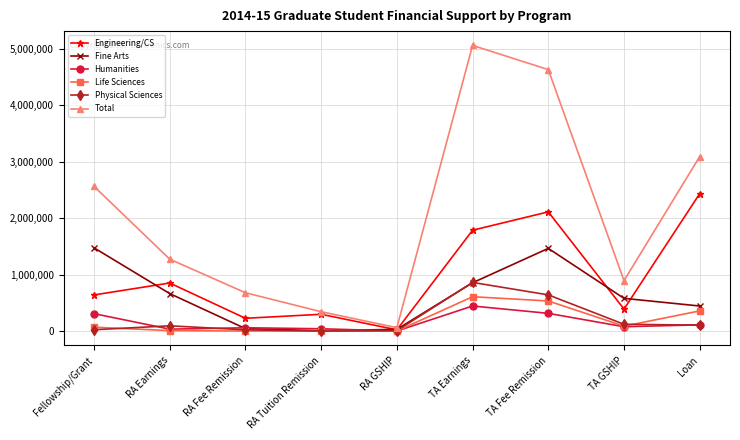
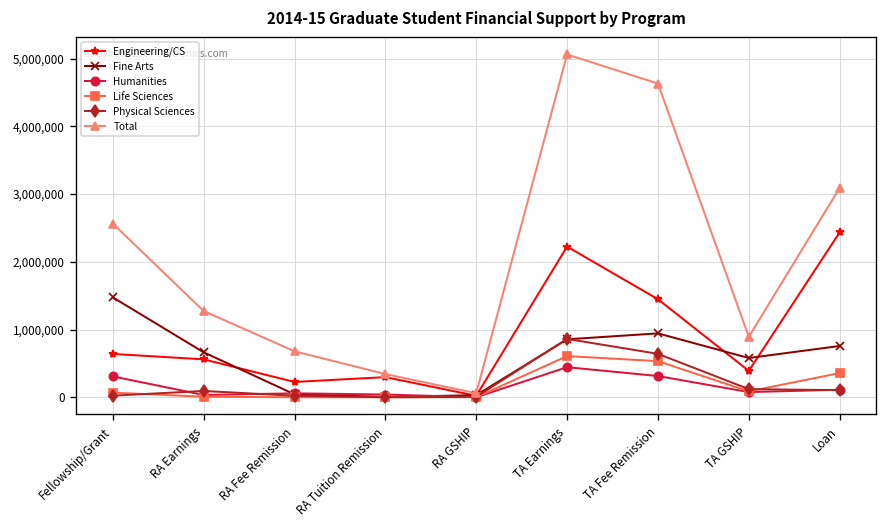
  {
    "Engineering/CS": {
      "Fellowship/Grant": "600,000",
-     "RA Earnings": "900,000",
+     "RA Earnings": "600,000",
      "RA Fee Remission": "200,000",
      "RA Tuition Remission": "300,000",
-     "TA Earnings": "1,800,000",
-     "TA Fee Remission": "2,100,000",
+     "TA Earnings": "2,200,000",
+     "TA Fee Remission": "1,400,000",
      "TA GSHIP": "400,000",
      "Loan": "2,400,000"
    },
    "Fine Arts": {
      "Fellowship/Grant": "1,500,000",
      "RA Earnings": "700,000",
-     "TA Fee Remission": "1,500,000",
+     "TA Fee Remission": "900,000",
      "TA GSHIP": "600,000",
-     "Loan": "400,000"
+     "Loan": "800,000"
    }
  }
